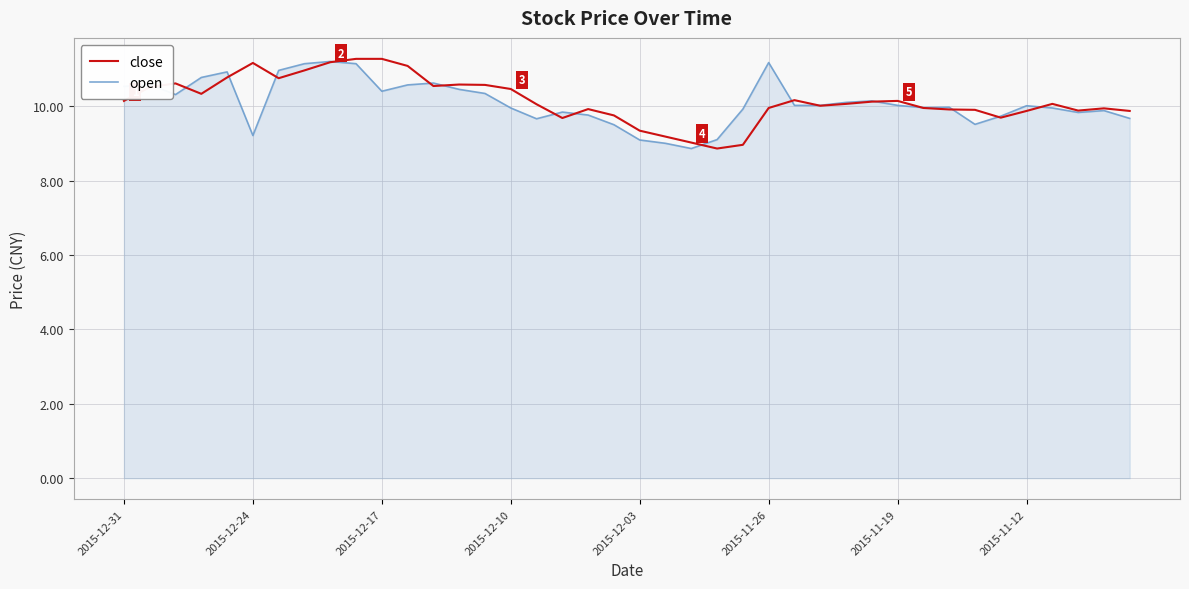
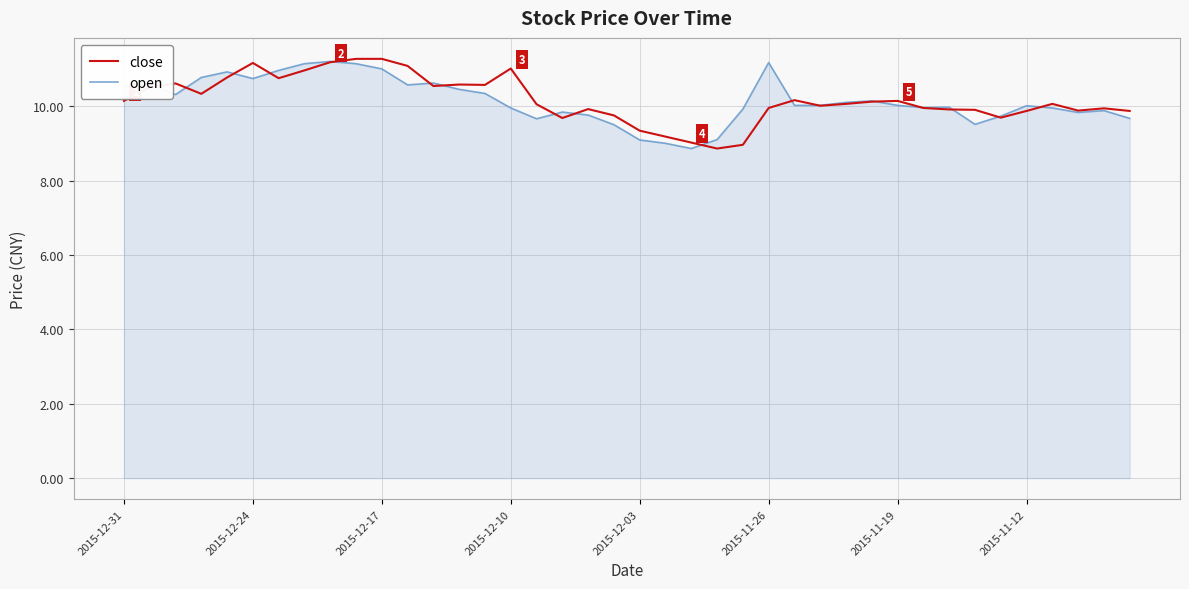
  {
    "close": {
      "2015-12-31": 10.1,
      "2015-12-24": 11.2,
      "2015-12-17": 11.3,
-     "2015-12-10": 10.5,
+     "2015-12-10": 11.0,
      "2015-12-03": 9.3,
      "2015-11-26": 10.0,
      "2015-11-12": 9.9
    },
    "open": {
-     "2015-12-24": 9.2,
-     "2015-12-17": 10.4,
+     "2015-12-24": 10.7,
+     "2015-12-17": 11.0,
      "2015-12-10": 10.0,
      "2015-12-03": 9.1,
      "2015-11-26": 11.2,
      "2015-11-19": 10.0,
      "2015-11-12": 10.0
    }
  }
